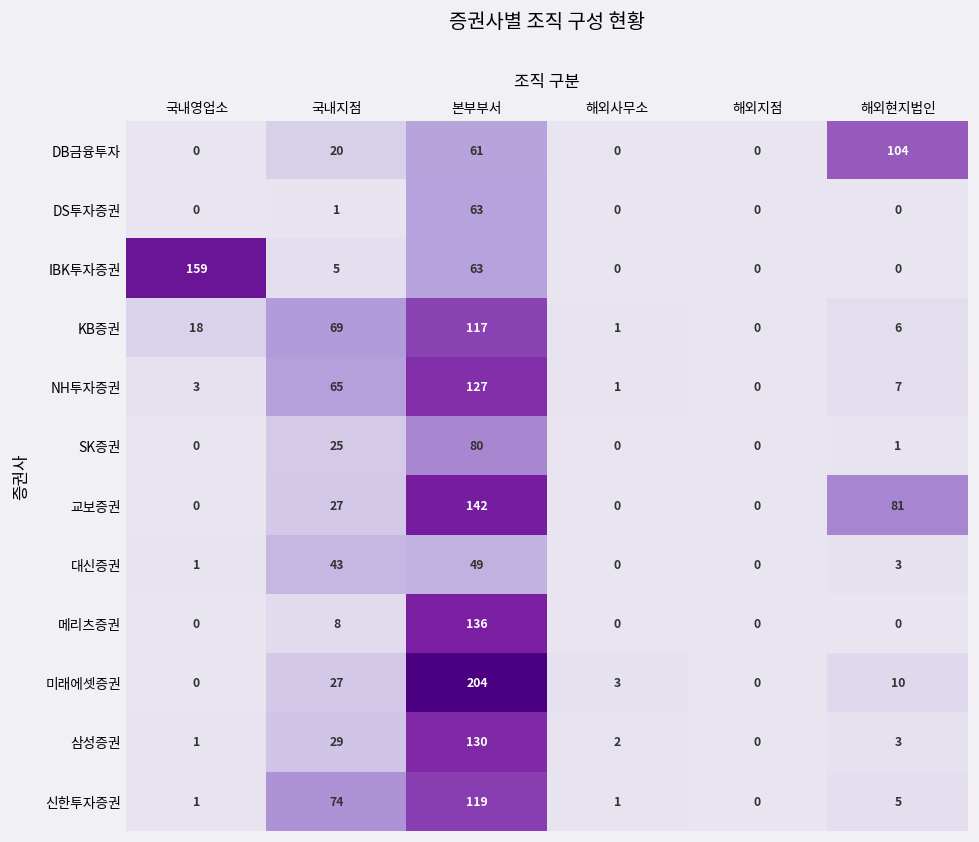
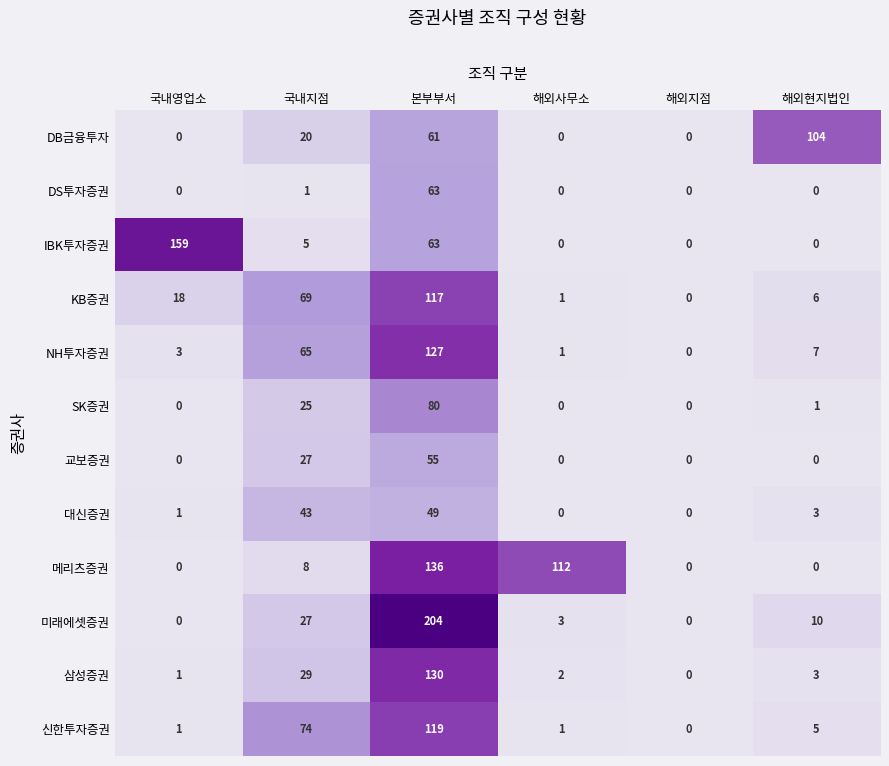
  {
    "DB금융투자": {
      "국내영업소": 0,
      "국내지점": 20,
      "본부부서": 61,
      "해외사무소": 0,
      "해외지점": 0,
      "해외현지법인": 104
    },
    "DS투자증권": {
      "국내영업소": 0,
      "국내지점": 1,
      "본부부서": 63,
      "해외사무소": 0,
      "해외지점": 0,
      "해외현지법인": 0
    },
    "IBK투자증권": {
      "국내영업소": 159,
      "국내지점": 5,
      "본부부서": 63,
      "해외사무소": 0,
      "해외지점": 0,
      "해외현지법인": 0
    },
    "KB증권": {
      "국내영업소": 18,
      "국내지점": 69,
      "본부부서": 117,
      "해외사무소": 1,
      "해외지점": 0,
      "해외현지법인": 6
    },
    "NH투자증권": {
      "국내영업소": 3,
      "국내지점": 65,
      "본부부서": 127,
      "해외사무소": 1,
      "해외지점": 0,
      "해외현지법인": 7
    },
    "SK증권": {
      "국내영업소": 0,
      "국내지점": 25,
      "본부부서": 80,
      "해외사무소": 0,
      "해외지점": 0,
      "해외현지법인": 1
    },
    "교보증권": {
      "국내영업소": 0,
      "국내지점": 27,
-     "본부부서": 142,
+     "본부부서": 55,
      "해외사무소": 0,
      "해외지점": 0,
-     "해외현지법인": 81
+     "해외현지법인": 0
    },
    "대신증권": {
      "국내영업소": 1,
      "국내지점": 43,
      "본부부서": 49,
      "해외사무소": 0,
      "해외지점": 0,
      "해외현지법인": 3
    },
    "메리츠증권": {
      "국내영업소": 0,
      "국내지점": 8,
      "본부부서": 136,
-     "해외사무소": 0,
+     "해외사무소": 112,
      "해외지점": 0,
      "해외현지법인": 0
    },
    "미래에셋증권": {
      "국내영업소": 0,
      "국내지점": 27,
      "본부부서": 204,
      "해외사무소": 3,
      "해외지점": 0,
      "해외현지법인": 10
    },
    "삼성증권": {
      "국내영업소": 1,
      "국내지점": 29,
      "본부부서": 130,
      "해외사무소": 2,
      "해외지점": 0,
      "해외현지법인": 3
    },
    "신한투자증권": {
      "국내영업소": 1,
      "국내지점": 74,
      "본부부서": 119,
      "해외사무소": 1,
      "해외지점": 0,
      "해외현지법인": 5
    }
  }
